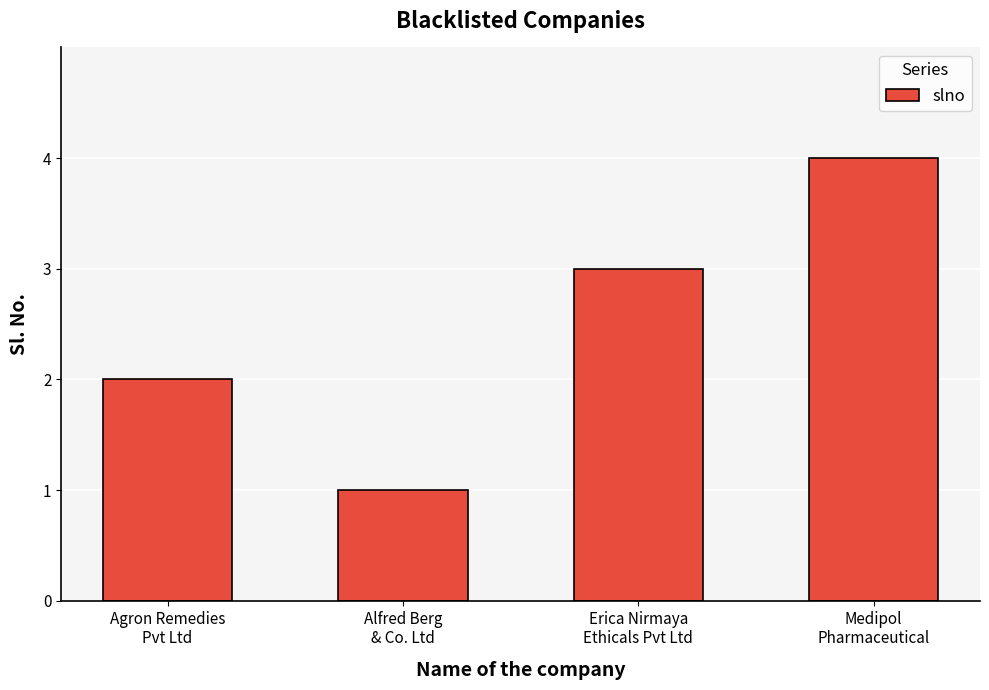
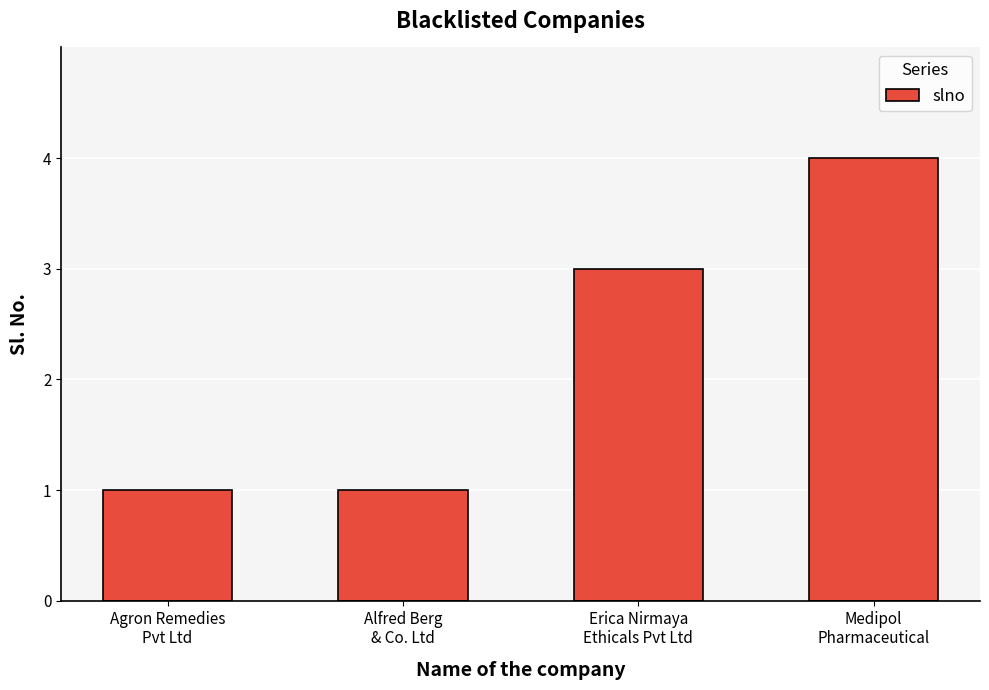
  {
-   "Agron Remedies Pvt Ltd": 2,
+   "Agron Remedies Pvt Ltd": 1,
    "Alfred Berg & Co. Ltd": 1,
    "Erica Nirmaya Ethicals Pvt Ltd": 3,
    "Medipol Pharmaceutical": 4
  }
